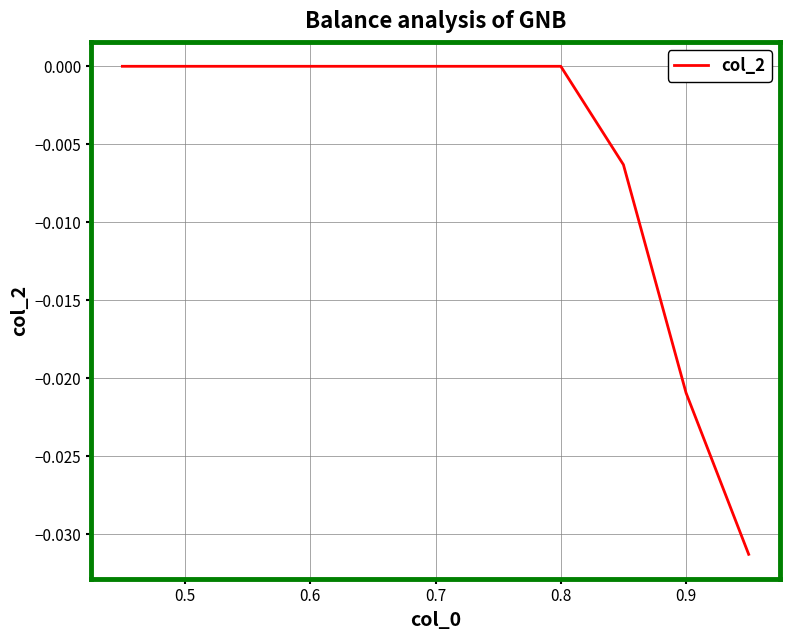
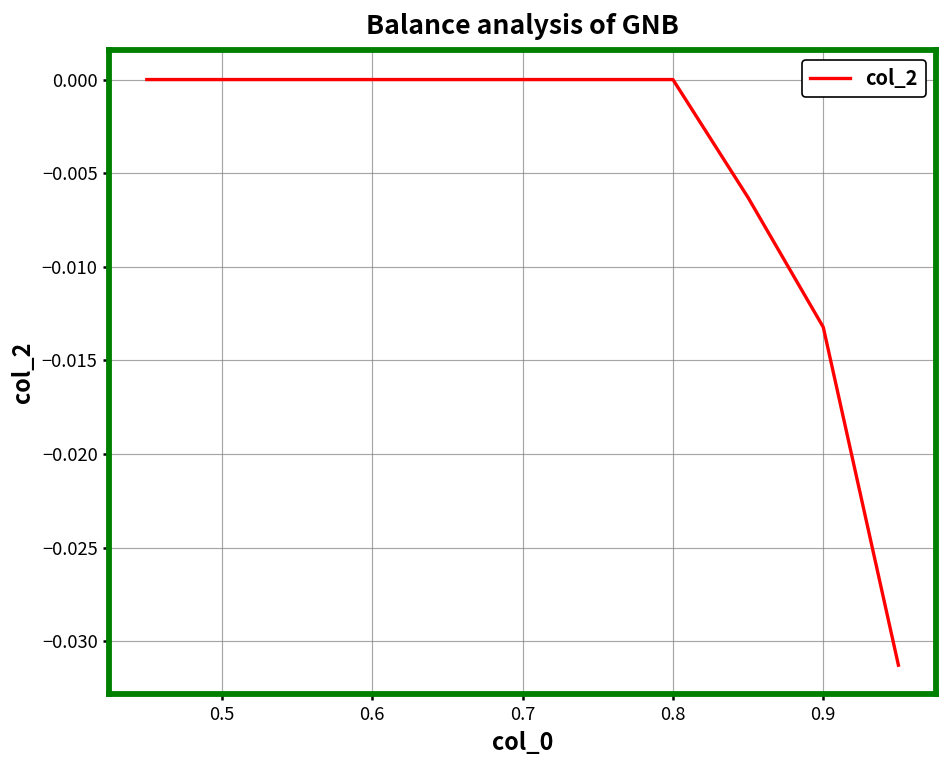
  {
    "0.5": 0.0000,
    "0.6": 0.0000,
    "0.7": 0.0000,
    "0.8": 0.0000,
-   "0.9": -0.0209
+   "0.9": -0.0132
  }
